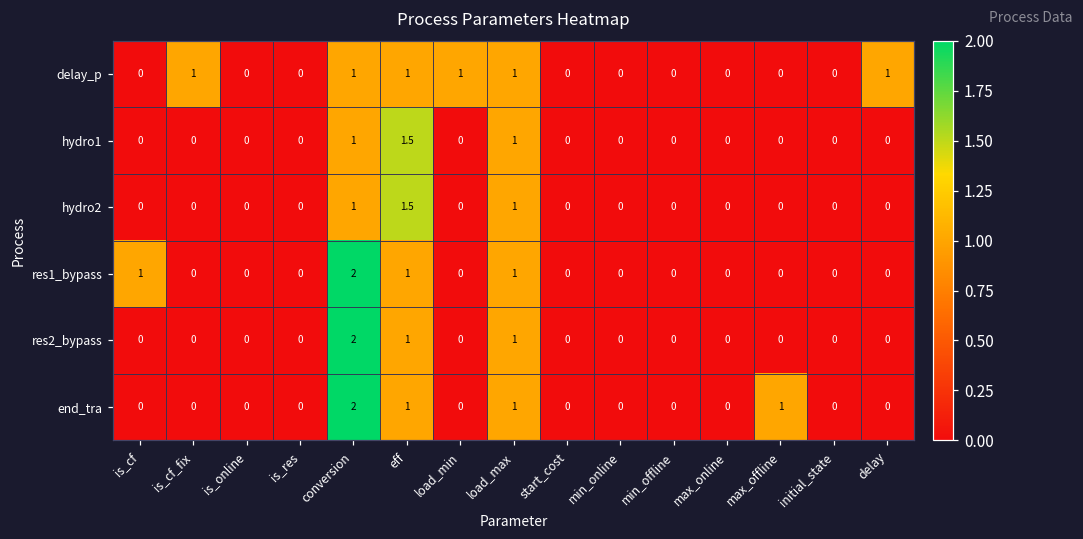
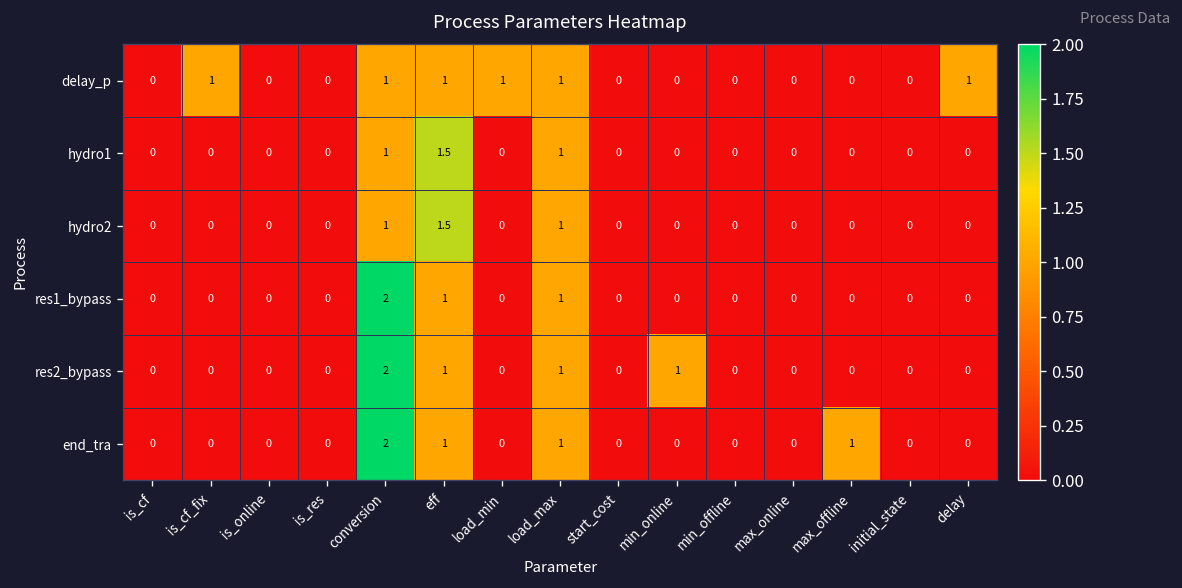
  {
    "delay_p": {
      "is_cf": 0,
      "is_cf_fix": 1,
      "is_online": 0,
      "is_res": 0,
      "conversion": 1,
      "eff": 1,
      "load_min": 1,
      "load_max": 1,
      "start_cost": 0,
      "min_online": 0,
      "min_offline": 0,
      "max_online": 0,
      "max_offline": 0,
      "initial_state": 0,
      "delay": 1
    },
    "hydro1": {
      "is_cf": 0,
      "is_cf_fix": 0,
      "is_online": 0,
      "is_res": 0,
      "conversion": 1,
      "eff": 1.5,
      "load_min": 0,
      "load_max": 1,
      "start_cost": 0,
      "min_online": 0,
      "min_offline": 0,
      "max_online": 0,
      "max_offline": 0,
      "initial_state": 0,
      "delay": 0
    },
    "hydro2": {
      "is_cf": 0,
      "is_cf_fix": 0,
      "is_online": 0,
      "is_res": 0,
      "conversion": 1,
      "eff": 1.5,
      "load_min": 0,
      "load_max": 1,
      "start_cost": 0,
      "min_online": 0,
      "min_offline": 0,
      "max_online": 0,
      "max_offline": 0,
      "initial_state": 0,
      "delay": 0
    },
    "res1_bypass": {
-     "is_cf": 1,
+     "is_cf": 0,
      "is_cf_fix": 0,
      "is_online": 0,
      "is_res": 0,
      "conversion": 2,
      "eff": 1,
      "load_min": 0,
      "load_max": 1,
      "start_cost": 0,
      "min_online": 0,
      "min_offline": 0,
      "max_online": 0,
      "max_offline": 0,
      "initial_state": 0,
      "delay": 0
    },
    "res2_bypass": {
      "is_cf": 0,
      "is_cf_fix": 0,
      "is_online": 0,
      "is_res": 0,
      "conversion": 2,
      "eff": 1,
      "load_min": 0,
      "load_max": 1,
      "start_cost": 0,
-     "min_online": 0,
+     "min_online": 1,
      "min_offline": 0,
      "max_online": 0,
      "max_offline": 0,
      "initial_state": 0,
      "delay": 0
    },
    "end_tra": {
      "is_cf": 0,
      "is_cf_fix": 0,
      "is_online": 0,
      "is_res": 0,
      "conversion": 2,
      "eff": 1,
      "load_min": 0,
      "load_max": 1,
      "start_cost": 0,
      "min_online": 0,
      "min_offline": 0,
      "max_online": 0,
      "max_offline": 1,
      "initial_state": 0,
      "delay": 0
    }
  }
